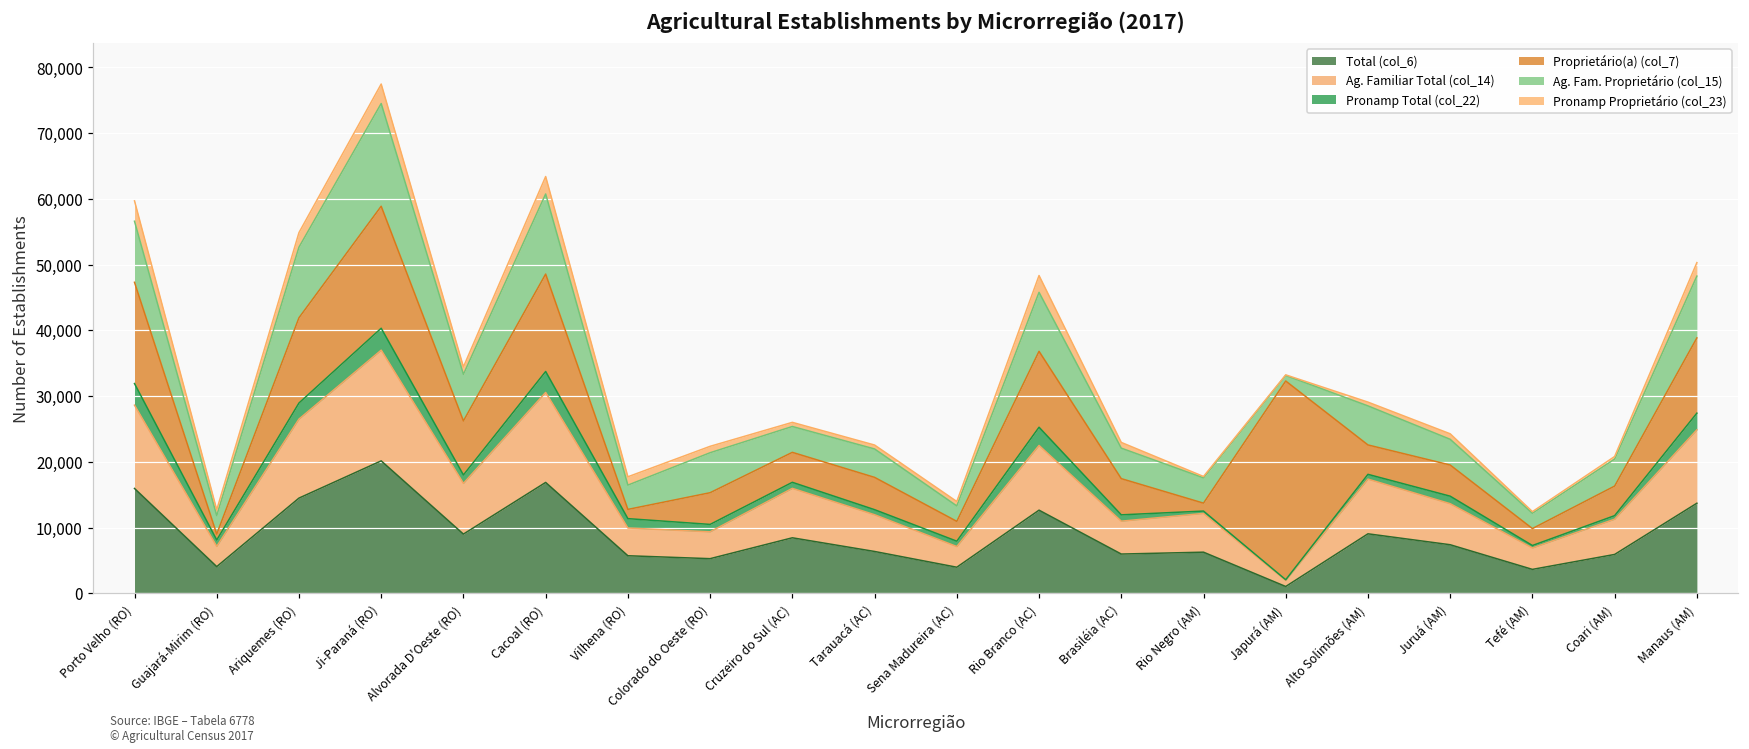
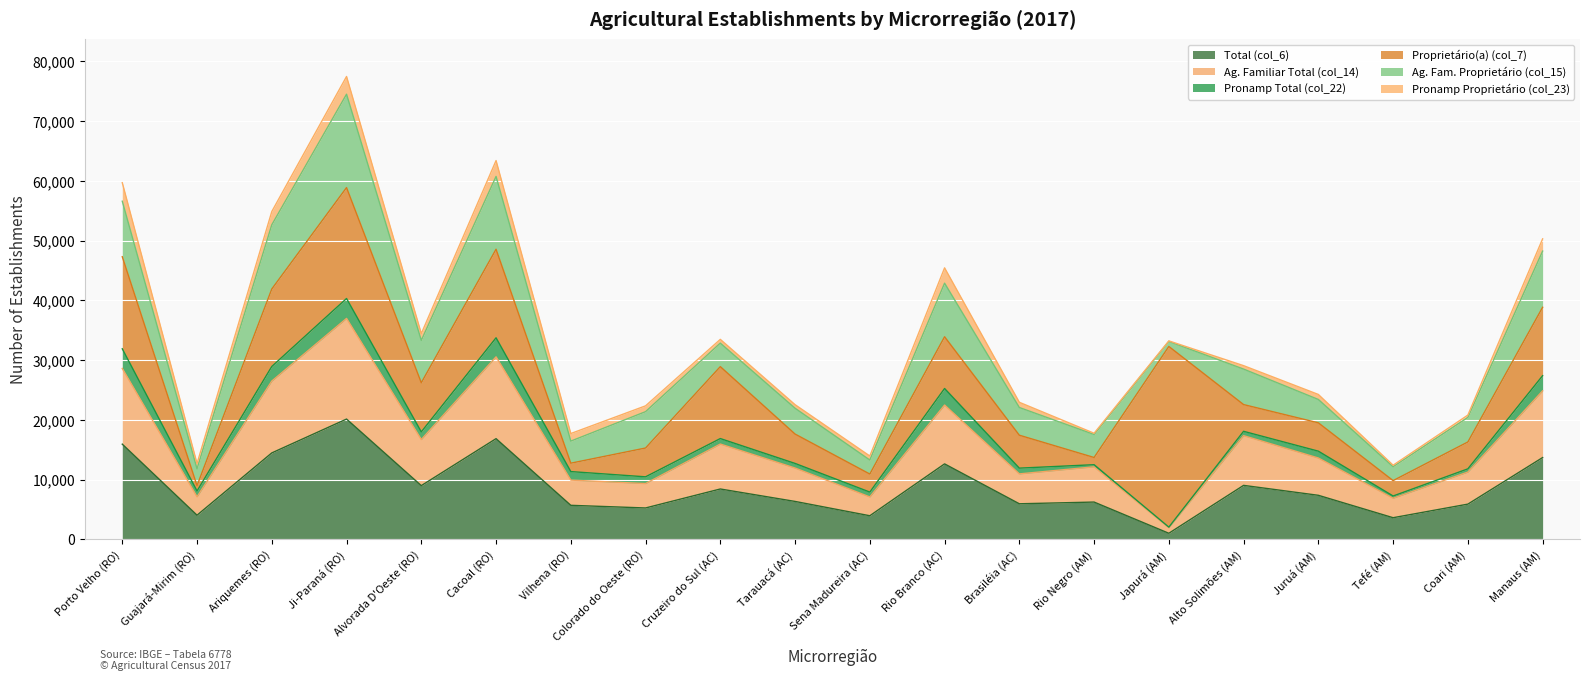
  {
    "Proprietário(a) (col_7)": {
      "Porto Velho (RO)": "15,000",
      "Guajará-Mirim (RO)": "1,000",
      "Ariquemes (RO)": "13,000",
      "Ji-Paraná (RO)": "19,000",
      "Alvorada D'Oeste (RO)": "8,000",
      "Cacoal (RO)": "15,000",
      "Vilhena (RO)": "1,000",
      "Colorado do Oeste (RO)": "5,000",
-     "Cruzeiro do Sul (AC)": "5,000",
+     "Cruzeiro do Sul (AC)": "12,000",
      "Tarauacá (AC)": "5,000",
      "Sena Madureira (AC)": "3,000",
-     "Rio Branco (AC)": "12,000",
+     "Rio Branco (AC)": "9,000",
      "Brasiléia (AC)": "6,000",
      "Rio Negro (AM)": "1,000",
      "Japurá (AM)": "30,000",
      "Alto Solimões (AM)": "4,000",
      "Juruá (AM)": "5,000",
      "Tefé (AM)": "3,000",
      "Coari (AM)": "5,000",
      "Manaus (AM)": "11,000"
    },
    "Ag. Fam. Proprietário (col_15)": {
      "Porto Velho (RO)": "9,000",
      "Guajará-Mirim (RO)": "3,000",
      "Ariquemes (RO)": "11,000",
      "Ji-Paraná (RO)": "16,000",
      "Alvorada D'Oeste (RO)": "7,000",
      "Cacoal (RO)": "12,000",
      "Vilhena (RO)": "4,000",
      "Colorado do Oeste (RO)": "6,000",
      "Cruzeiro do Sul (AC)": "4,000",
      "Tarauacá (AC)": "4,000",
      "Sena Madureira (AC)": "2,000",
      "Rio Branco (AC)": "9,000",
      "Brasiléia (AC)": "5,000",
      "Alto Solimões (AM)": "6,000",
      "Juruá (AM)": "4,000",
      "Manaus (AM)": "9,000"
    }
  }
